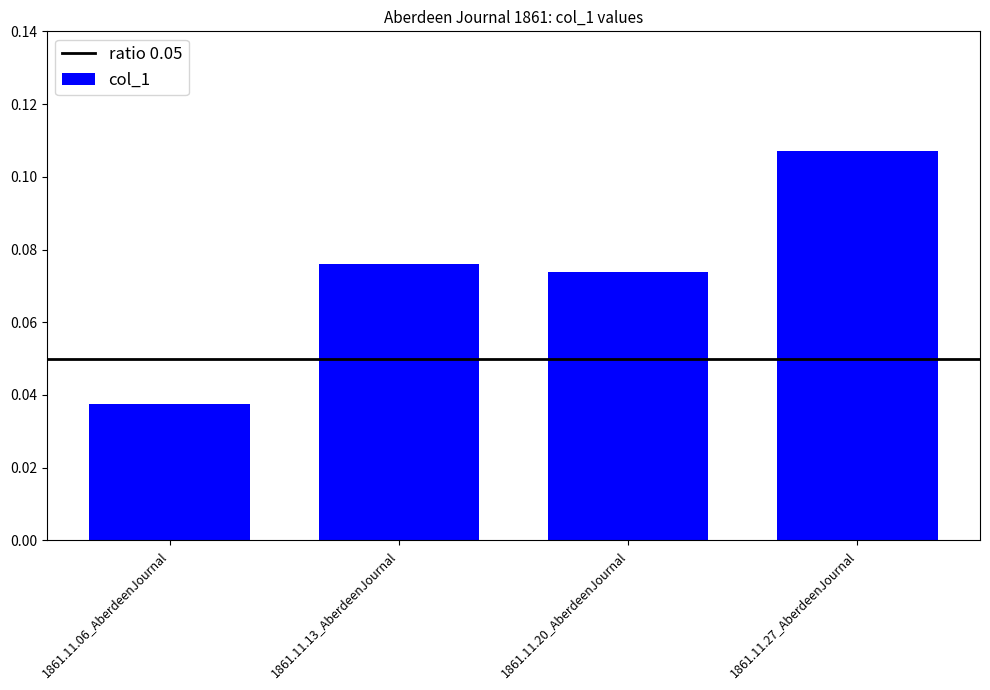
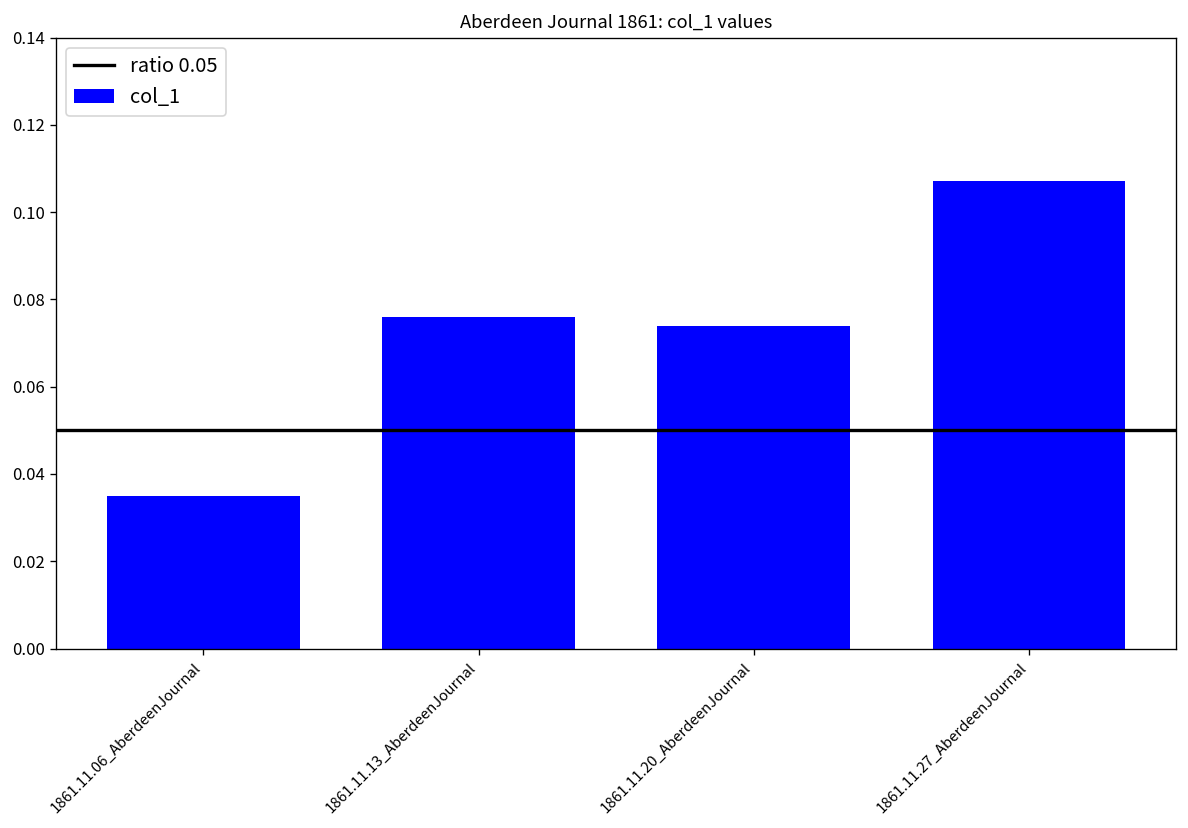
  {
-   "1861.11.06_AberdeenJournal": 0.038,
+   "1861.11.06_AberdeenJournal": 0.035,
    "1861.11.13_AberdeenJournal": 0.076,
    "1861.11.20_AberdeenJournal": 0.074,
    "1861.11.27_AberdeenJournal": 0.107
  }
